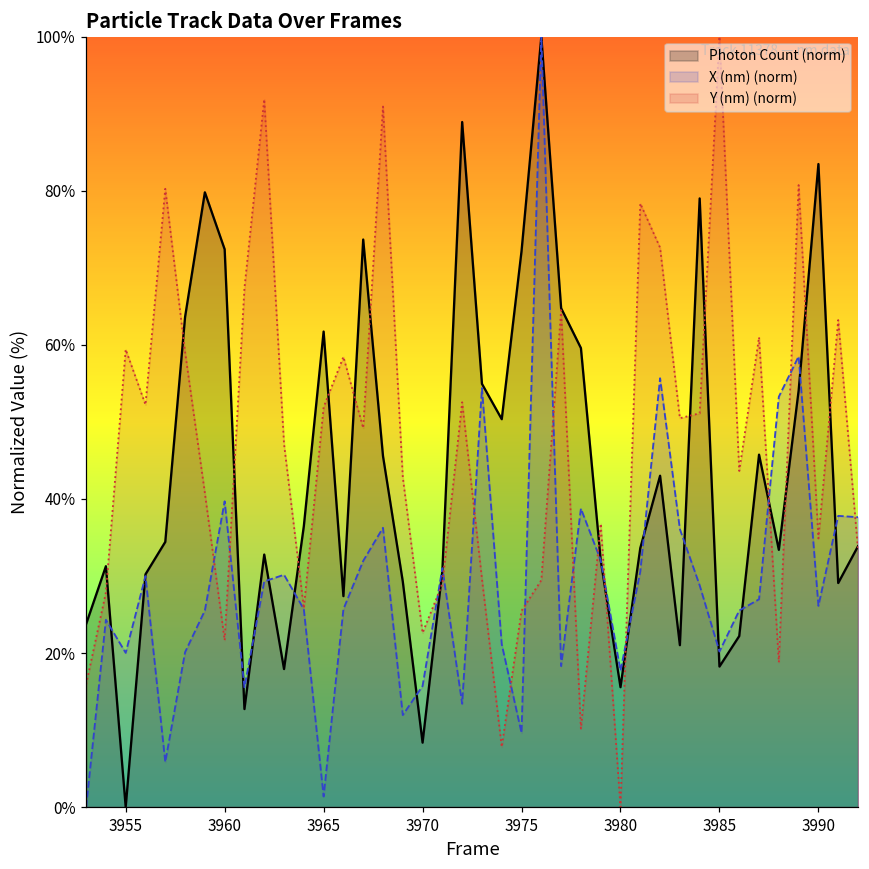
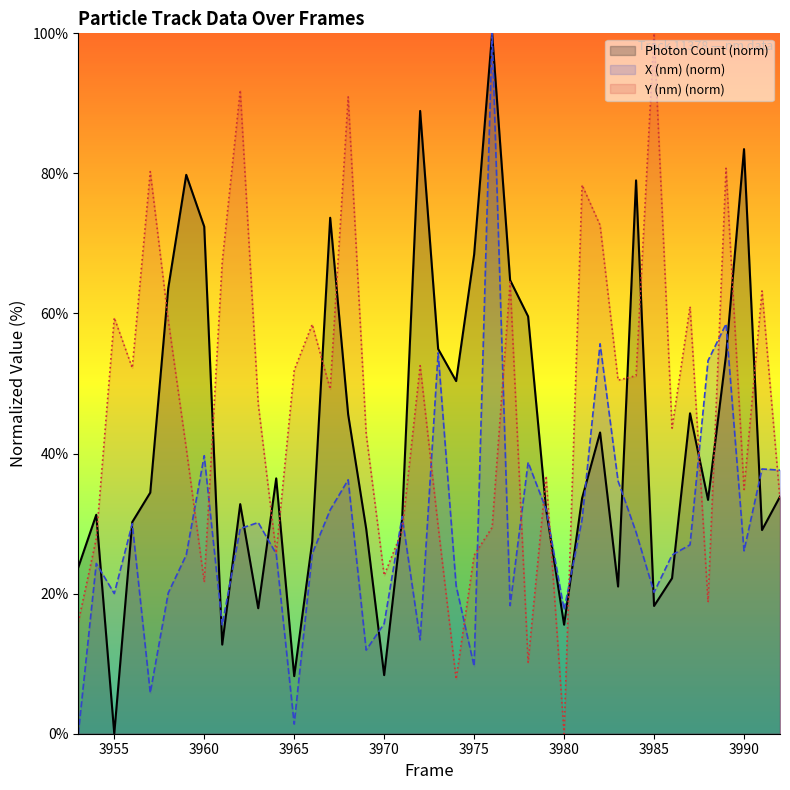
  {
    "Photon Count (norm)": {
      "3955": "0%",
      "3960": "72%",
-     "3965": "62%",
+     "3965": "8%",
      "3970": "8%",
-     "3975": "72%",
+     "3975": "68%",
      "3980": "16%",
      "3985": "18%",
      "3990": "83%"
    }
  }
